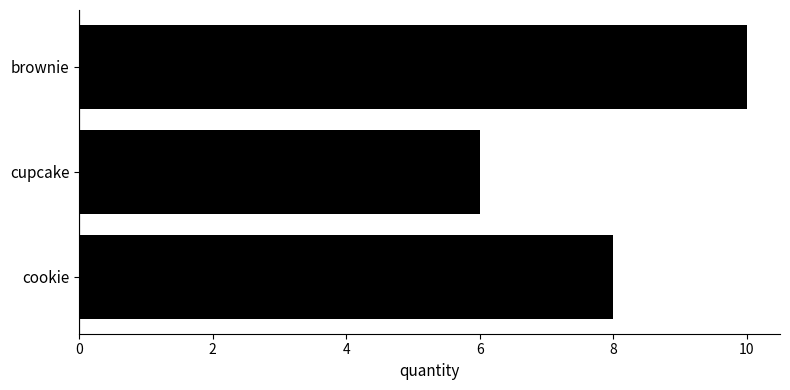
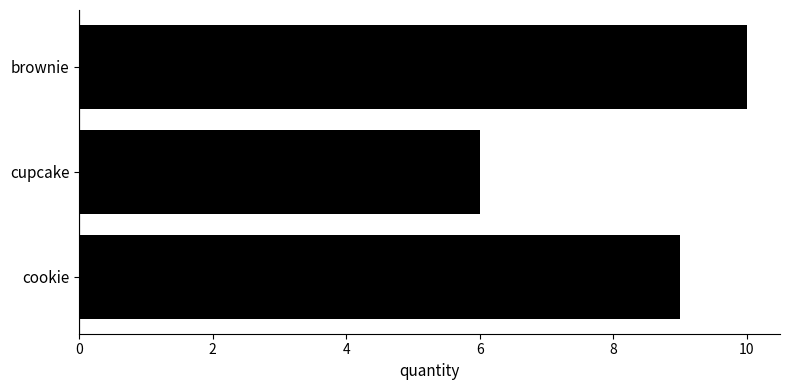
  {
    "brownie": 10,
    "cupcake": 6,
-   "cookie": 8
+   "cookie": 9
  }
